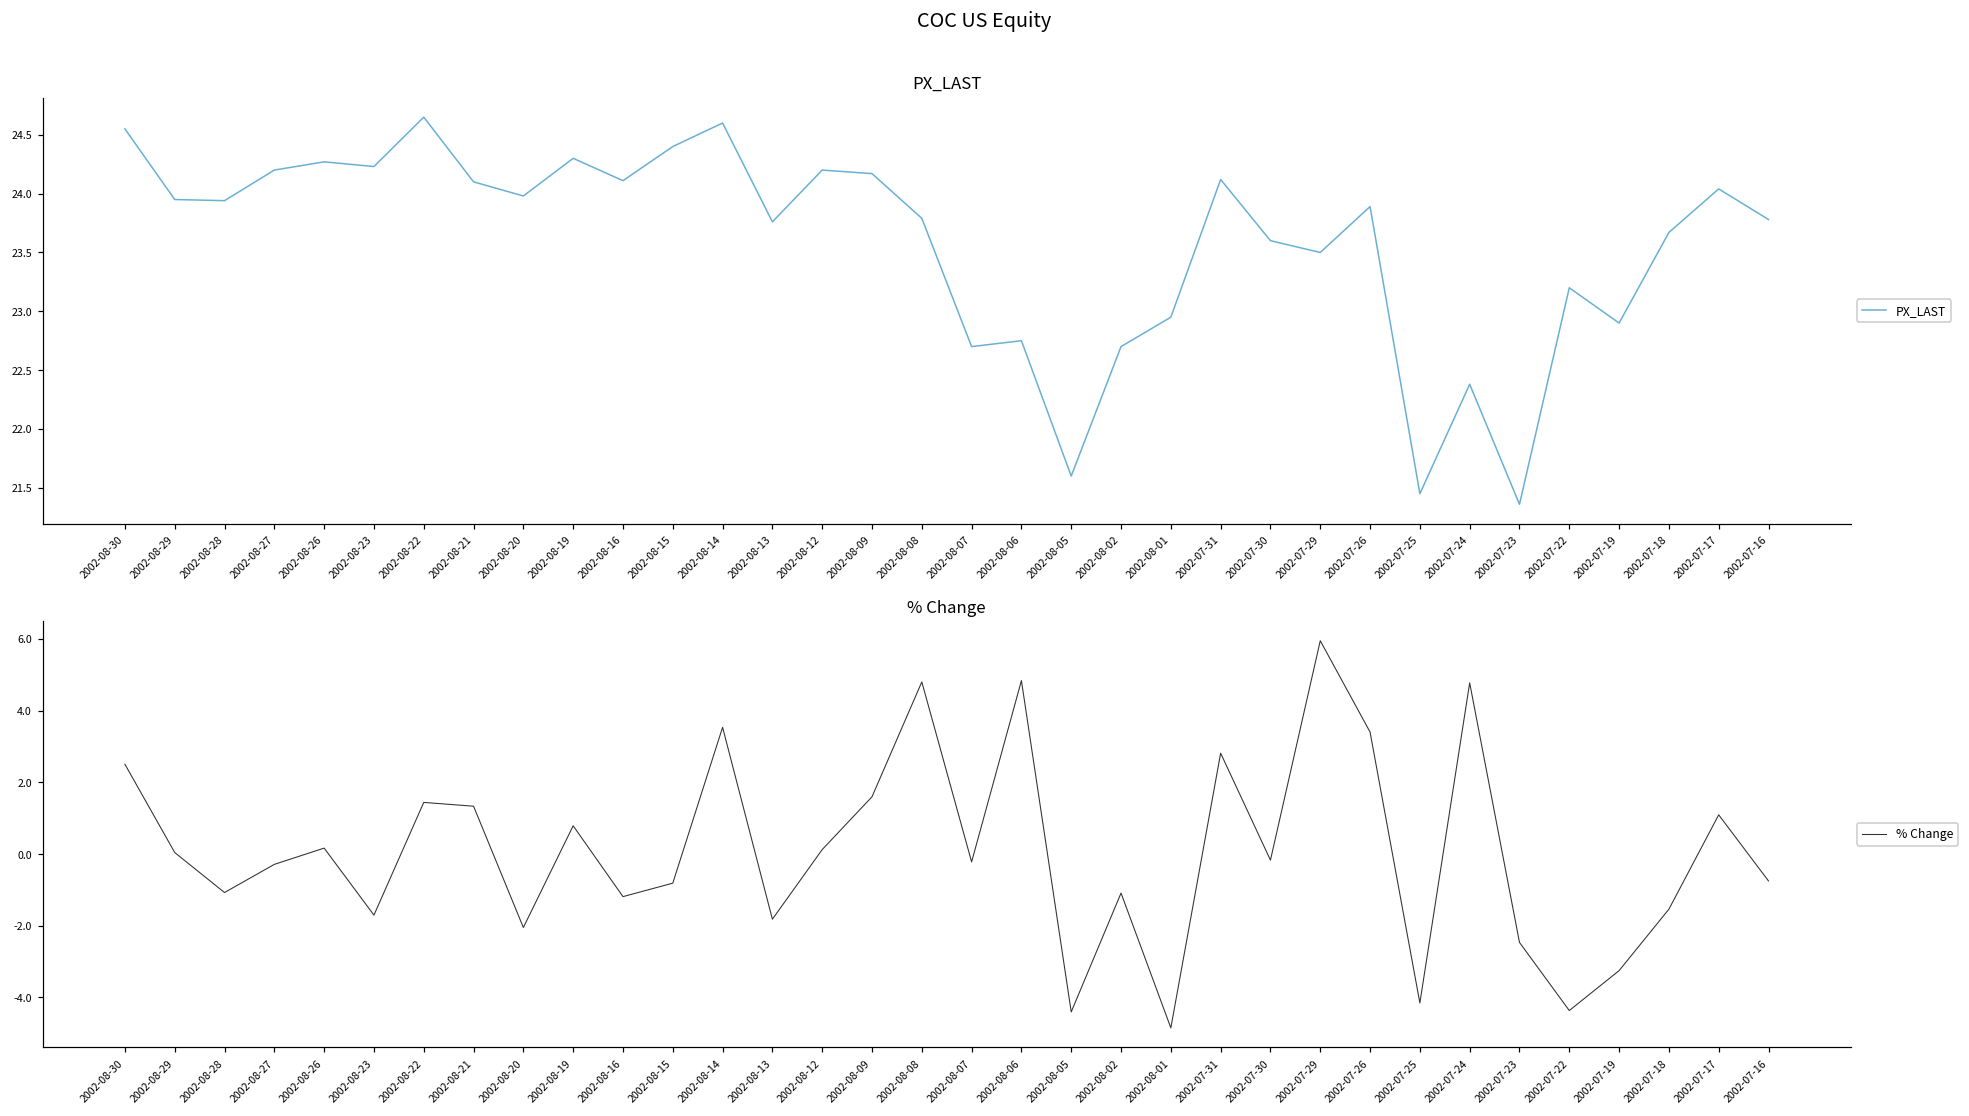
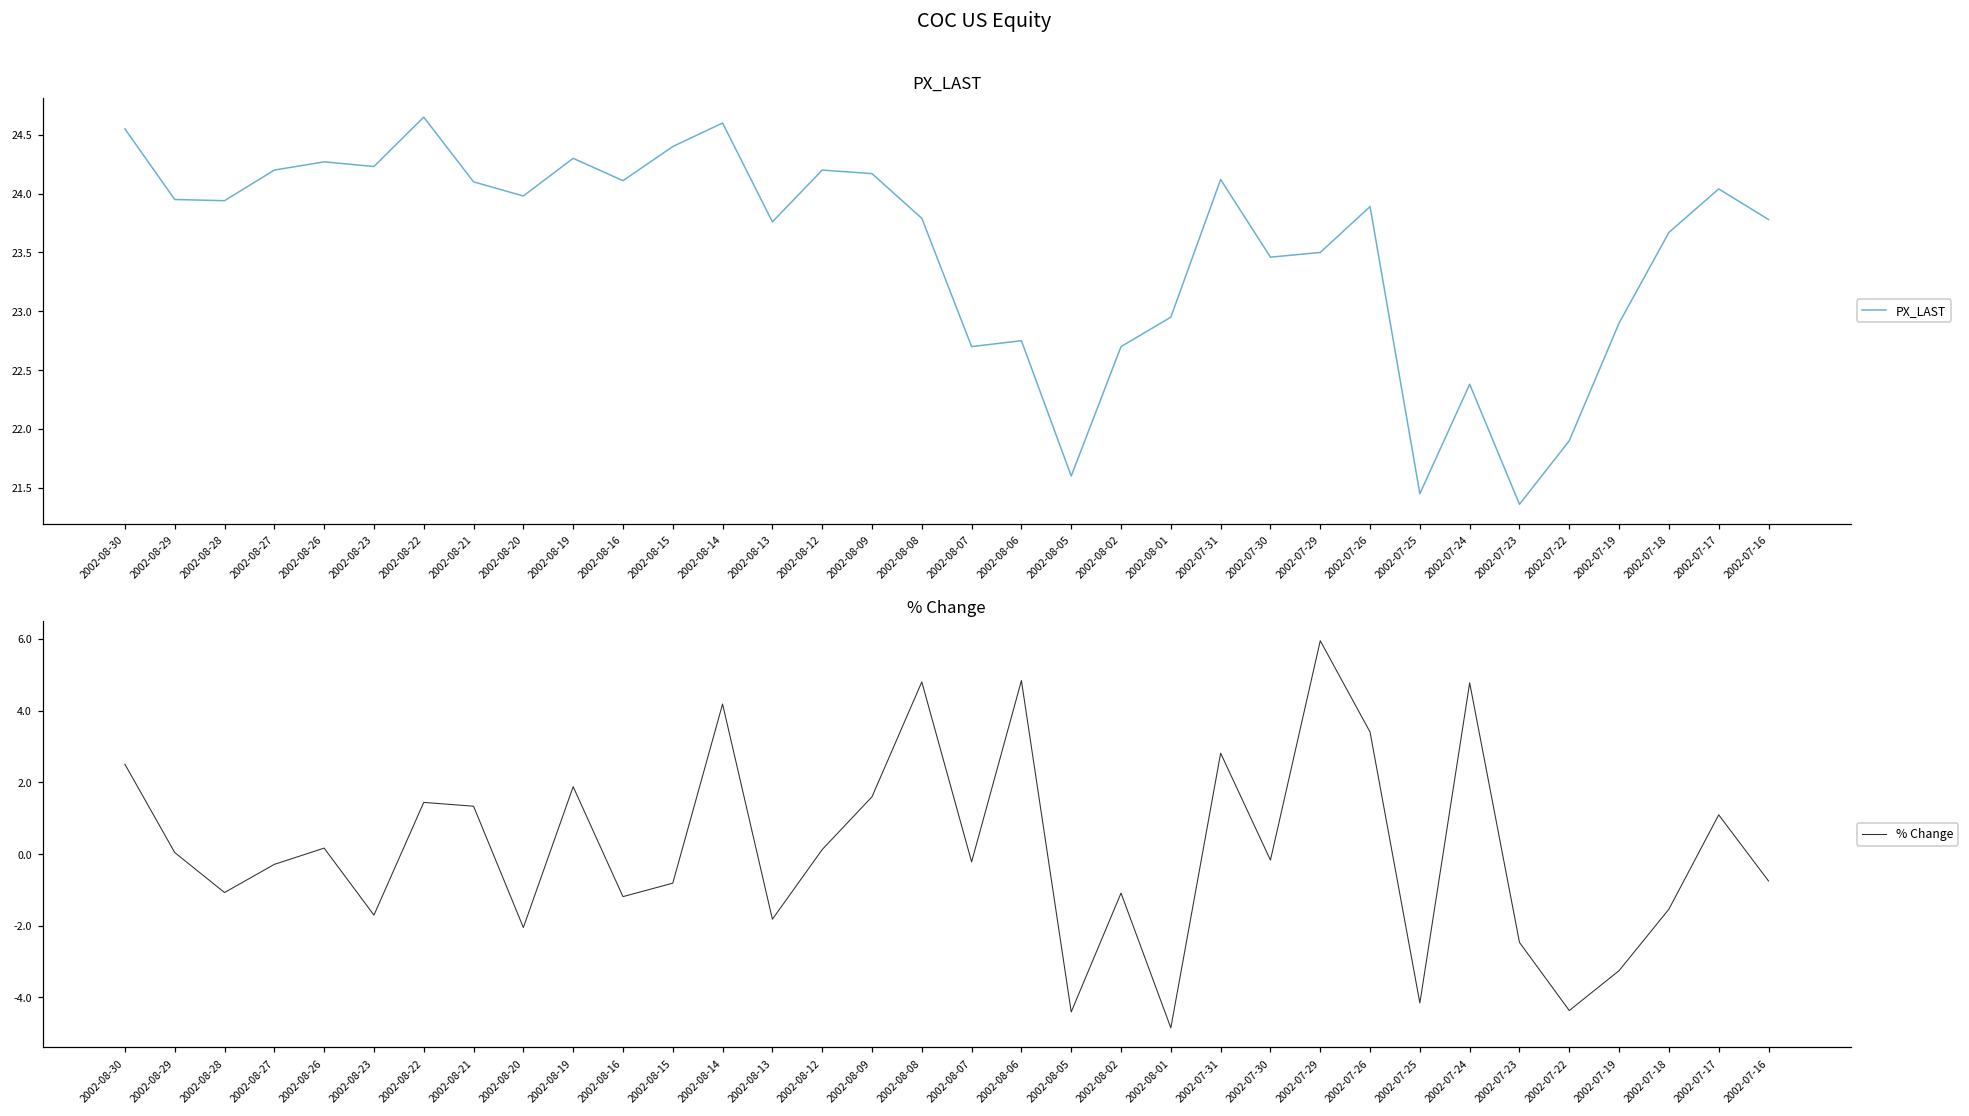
  {
    "PX_LAST": {
      "2002-08-30": 24.55,
      "2002-08-29": 23.95,
      "2002-08-28": 23.94,
      "2002-08-27": 24.20,
      "2002-08-26": 24.27,
      "2002-08-23": 24.23,
      "2002-08-22": 24.65,
      "2002-08-21": 24.10,
      "2002-08-20": 23.98,
      "2002-08-19": 24.30,
      "2002-08-16": 24.11,
      "2002-08-15": 24.40,
      "2002-08-14": 24.60,
      "2002-08-13": 23.76,
      "2002-08-12": 24.20,
      "2002-08-09": 24.17,
      "2002-08-08": 23.79,
      "2002-08-07": 22.70,
      "2002-08-06": 22.75,
      "2002-08-05": 21.60,
      "2002-08-02": 22.70,
      "2002-08-01": 22.95,
      "2002-07-31": 24.12,
-     "2002-07-30": 23.60,
+     "2002-07-30": 23.46,
      "2002-07-29": 23.50,
      "2002-07-26": 23.89,
      "2002-07-25": 21.45,
      "2002-07-24": 22.38,
      "2002-07-23": 21.36,
-     "2002-07-22": 23.2,
+     "2002-07-22": 21.9,
      "2002-07-19": 22.90,
      "2002-07-18": 23.67,
      "2002-07-17": 24.04,
      "2002-07-16": 23.78
    },
    "% Change": {
      "2002-08-30": 2.5,
      "2002-08-29": 0.0,
      "2002-08-28": -1.1,
      "2002-08-27": -0.3,
      "2002-08-26": 0.2,
      "2002-08-23": -1.7,
      "2002-08-22": 1.4,
      "2002-08-21": 1.3,
      "2002-08-20": -2.0,
-     "2002-08-19": 0.8,
+     "2002-08-19": 1.9,
      "2002-08-16": -1.2,
      "2002-08-15": -0.8,
-     "2002-08-14": 3.5,
+     "2002-08-14": 4.2,
      "2002-08-13": -1.8,
      "2002-08-12": 0.1,
      "2002-08-09": 1.6,
      "2002-08-08": 4.8,
      "2002-08-07": -0.2,
      "2002-08-06": 4.8,
      "2002-08-05": -4.4,
      "2002-08-02": -1.1,
      "2002-08-01": -4.9,
      "2002-07-31": 2.8,
      "2002-07-30": -0.2,
      "2002-07-29": 6.0,
      "2002-07-26": 3.4,
      "2002-07-25": -4.2,
      "2002-07-24": 4.8,
      "2002-07-23": -2.5,
      "2002-07-22": -4.4,
      "2002-07-19": -3.3,
      "2002-07-18": -1.5,
      "2002-07-17": 1.1,
      "2002-07-16": -0.8
    }
  }
